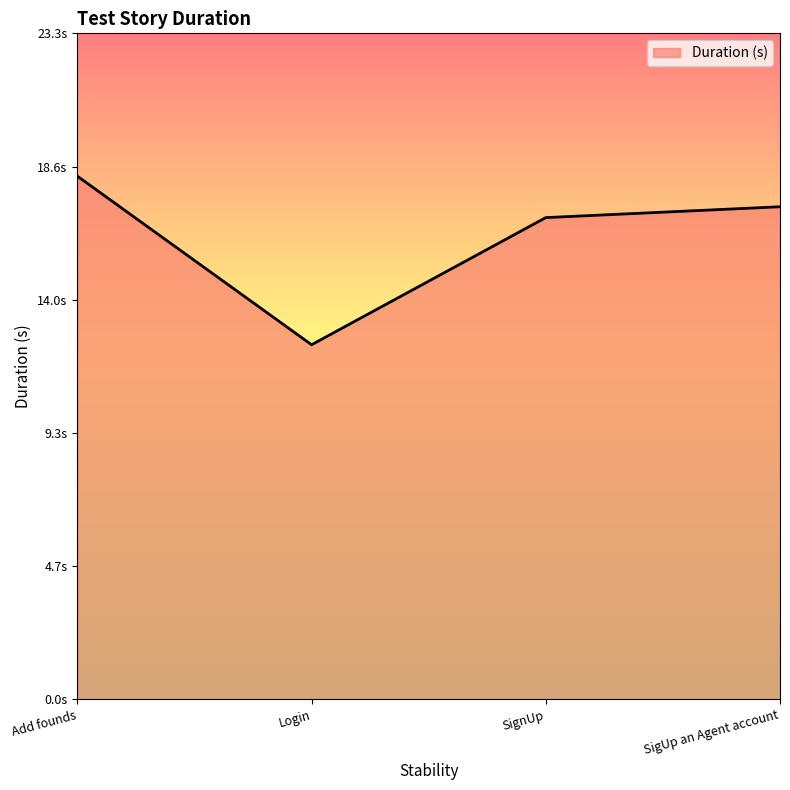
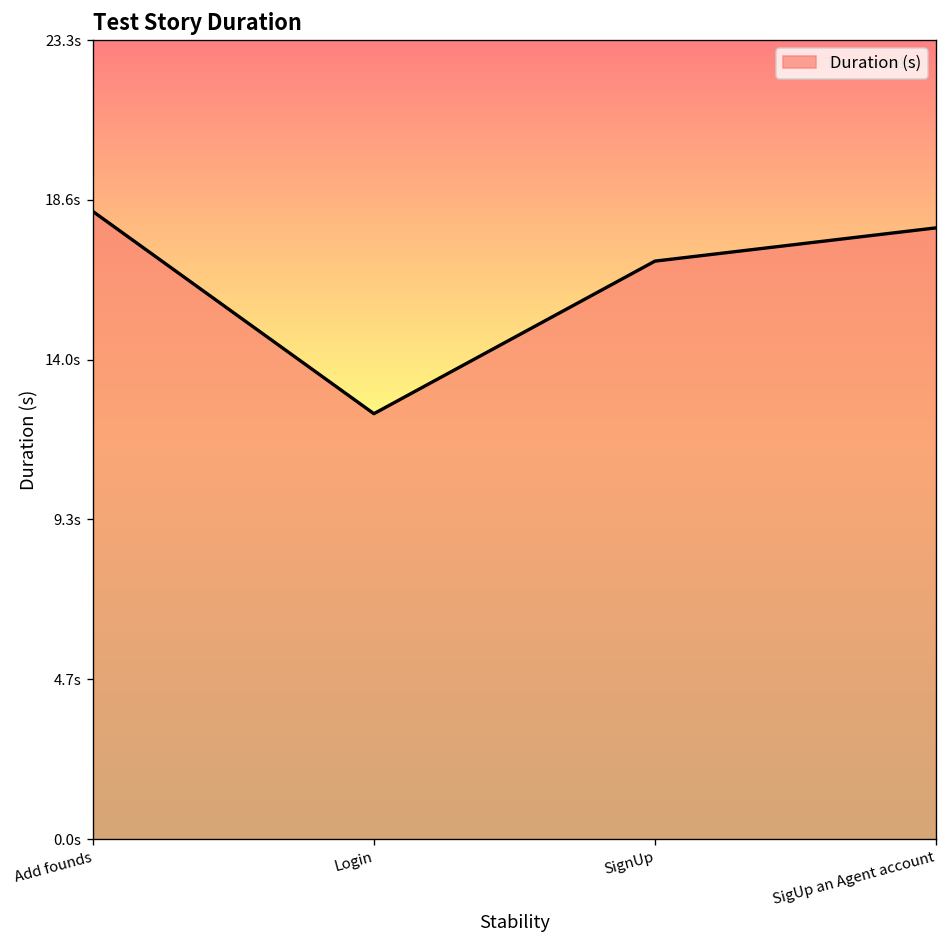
  {
    "Add founds": "18.3s",
    "Login": "12.4s",
    "SignUp": "16.9s",
-   "SigUp an Agent account": "17.2s"
+   "SigUp an Agent account": "17.8s"
  }
